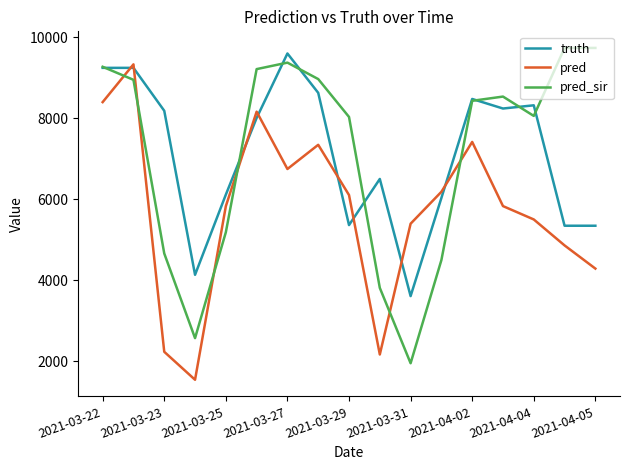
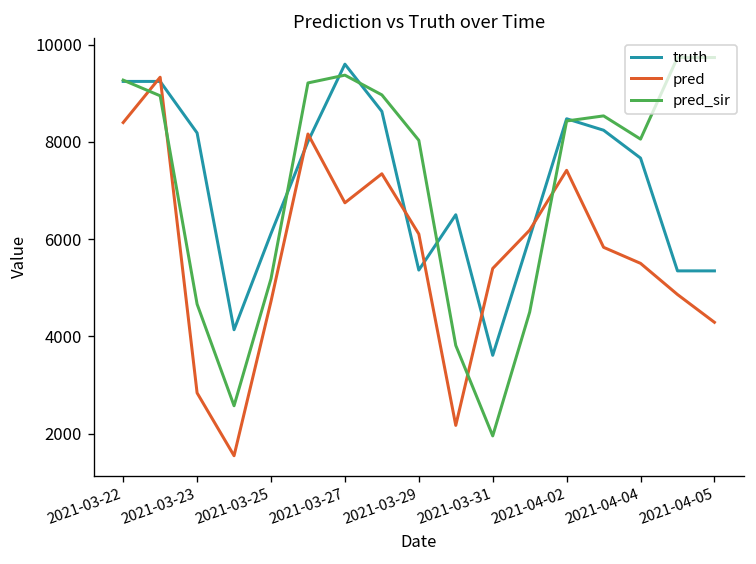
  {
    "truth": {
      "2021-03-23": 8200,
      "2021-03-25": 6100,
      "2021-03-27": 9600,
      "2021-03-29": 5400,
      "2021-03-31": 3600,
-     "2021-04-04": 8300
+     "2021-04-04": 7700
    },
    "pred": {
-     "2021-03-23": 2200,
-     "2021-03-25": 5800,
+     "2021-03-23": 2800,
+     "2021-03-25": 4700,
      "2021-03-27": 6700,
      "2021-03-29": 6100,
      "2021-03-31": 5400,
      "2021-04-02": 7400,
      "2021-04-04": 5500
    },
    "pred_sir": {
      "2021-03-23": 4700,
      "2021-03-25": 5200,
      "2021-03-27": 9400,
      "2021-03-29": 8000,
      "2021-03-31": 2000,
      "2021-04-04": 8100
    }
  }
